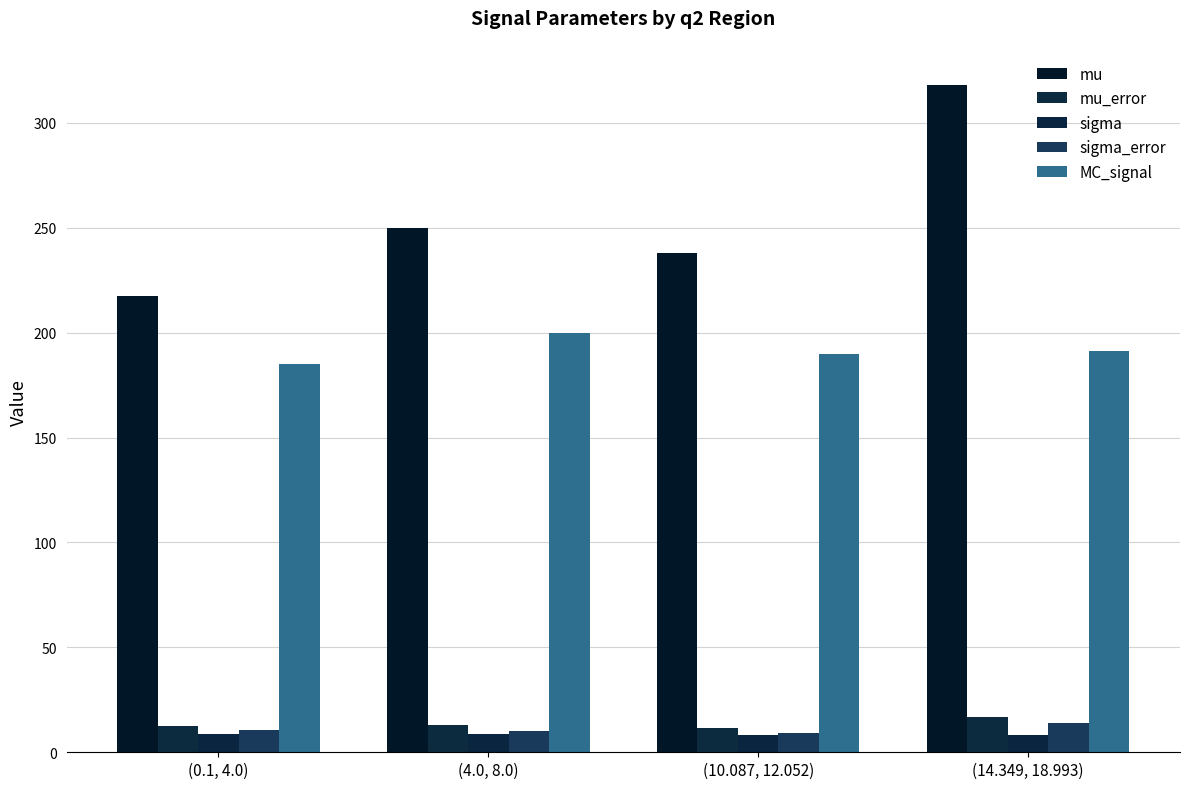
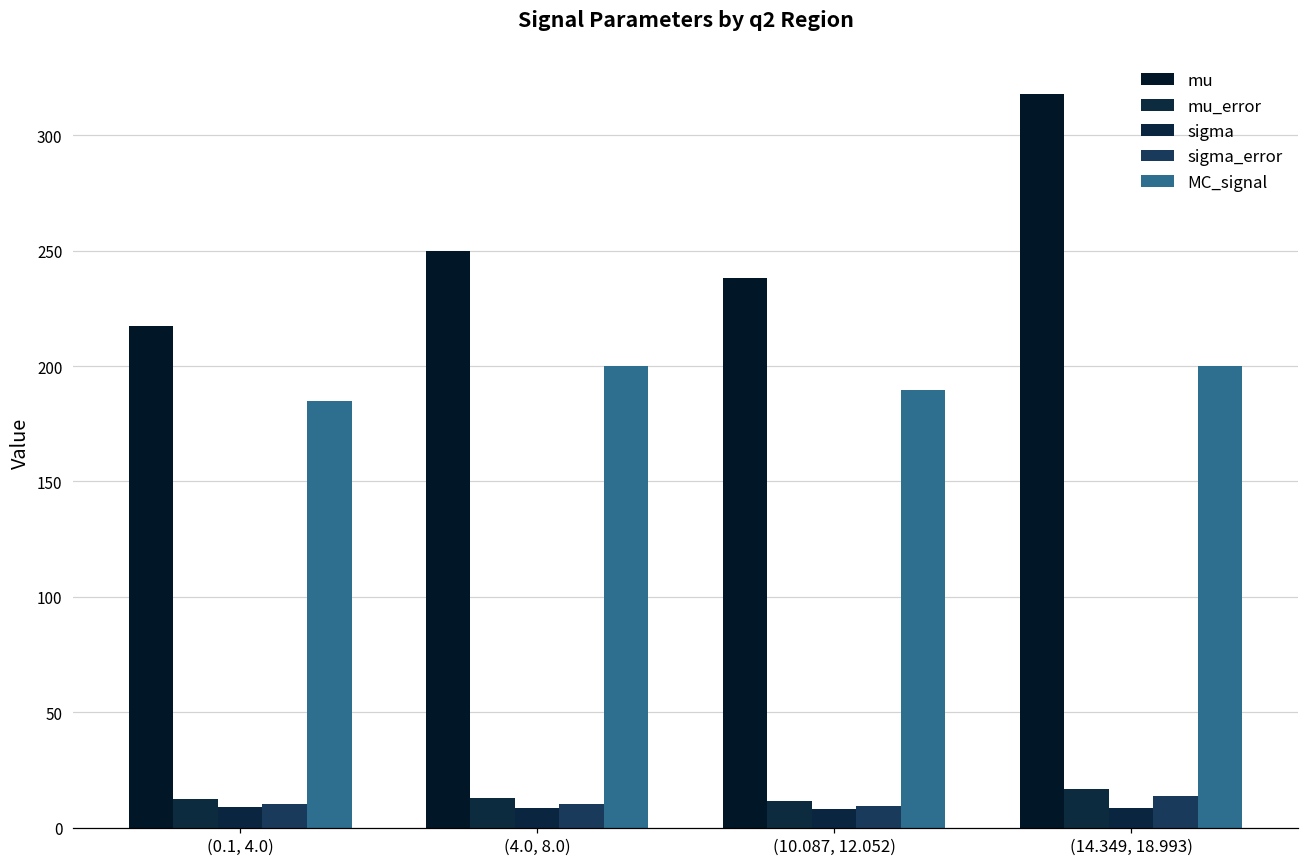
  {
    "MC_signal": {
      "(0.1, 4.0)": 185,
      "(4.0, 8.0)": 200,
      "(10.087, 12.052)": 190,
-     "(14.349, 18.993)": 191
+     "(14.349, 18.993)": 200
    }
  }
